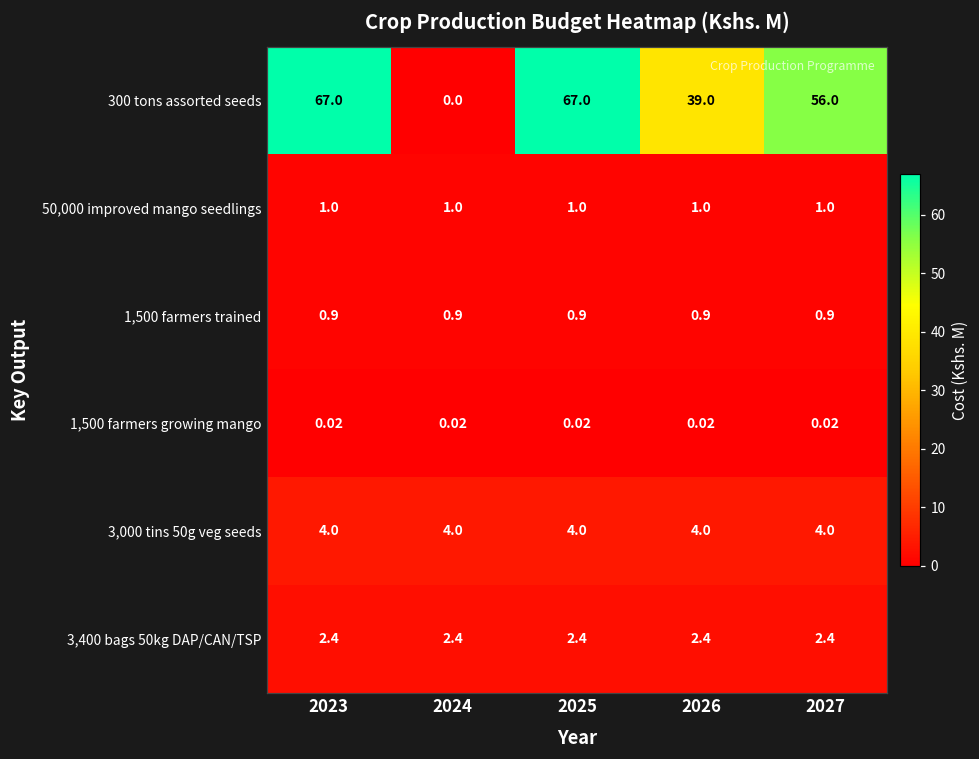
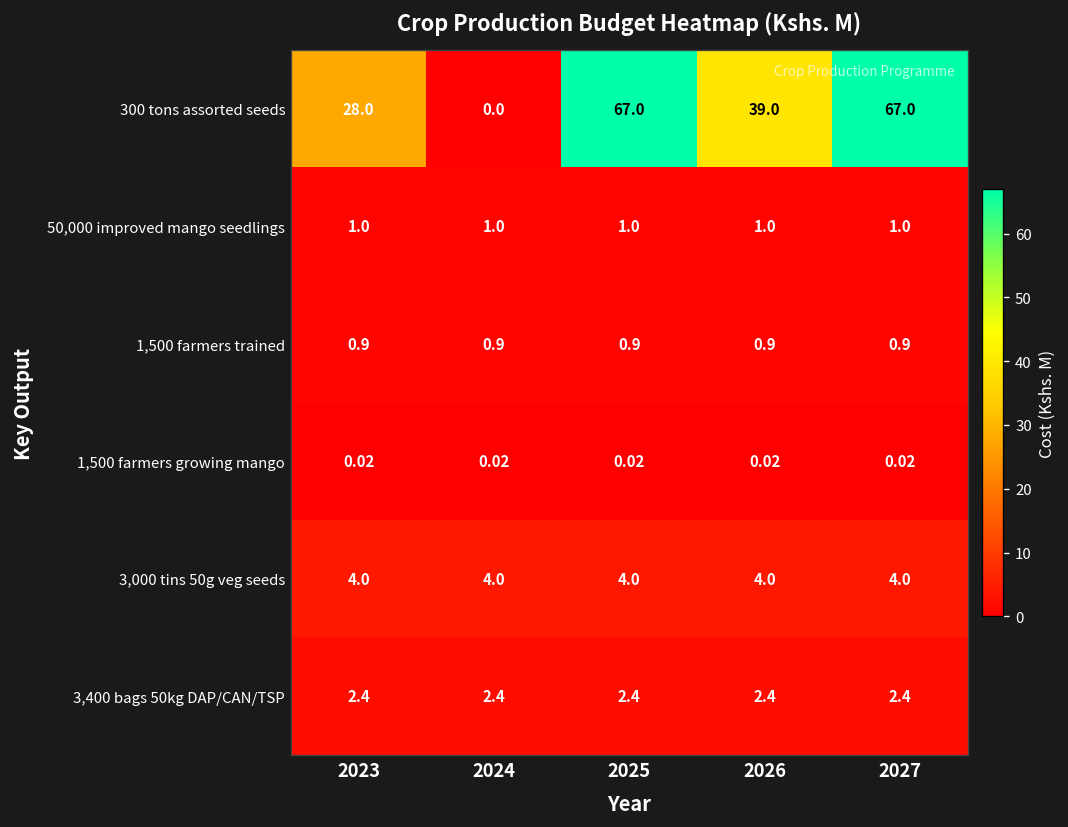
  {
    "300 tons assorted seeds": {
-     "2023": 67.0,
+     "2023": 28.0,
      "2024": 0.0,
      "2025": 67.0,
      "2026": 39.0,
-     "2027": 56.0
+     "2027": 67.0
    },
    "50,000 improved mango seedlings": {
      "2023": 1.0,
      "2024": 1.0,
      "2025": 1.0,
      "2026": 1.0,
      "2027": 1.0
    },
    "1,500 farmers trained": {
      "2023": 0.9,
      "2024": 0.9,
      "2025": 0.9,
      "2026": 0.9,
      "2027": 0.9
    },
    "1,500 farmers growing mango": {
      "2023": 0.02,
      "2024": 0.02,
      "2025": 0.02,
      "2026": 0.02,
      "2027": 0.02
    },
    "3,000 tins 50g veg seeds": {
      "2023": 4.0,
      "2024": 4.0,
      "2025": 4.0,
      "2026": 4.0,
      "2027": 4.0
    },
    "3,400 bags 50kg DAP/CAN/TSP": {
      "2023": 2.4,
      "2024": 2.4,
      "2025": 2.4,
      "2026": 2.4,
      "2027": 2.4
    }
  }
